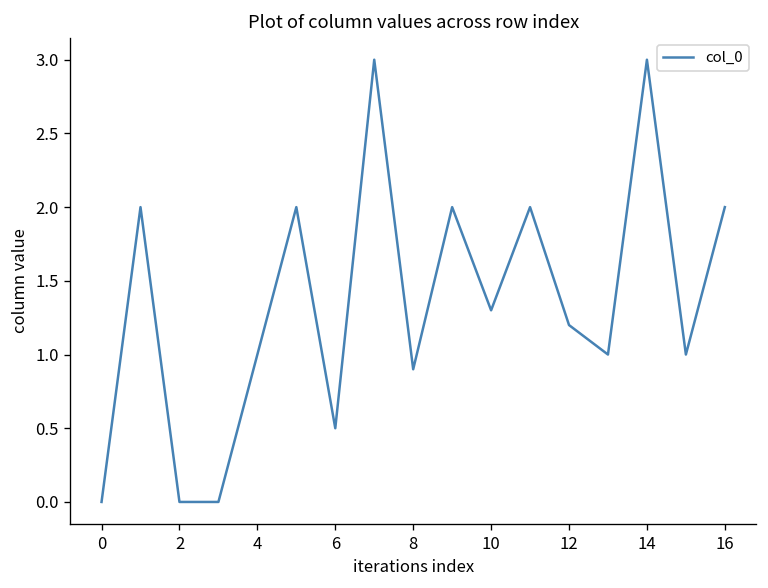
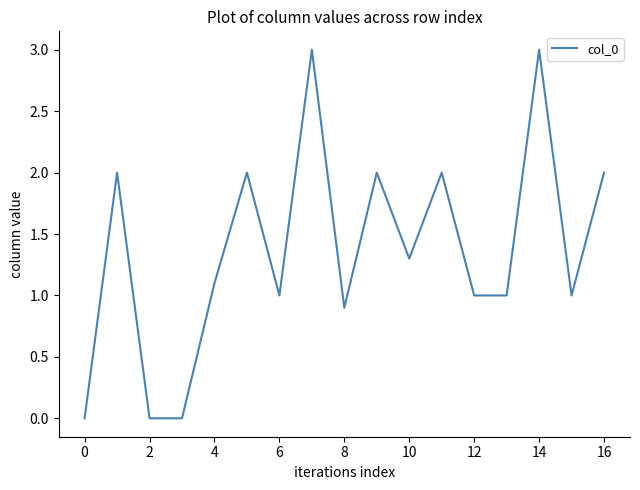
  {
    "0": 0.0,
    "2": 0.0,
-   "4": 1.0,
-   "6": 0.5,
+   "4": 1.1,
+   "6": 1.0,
    "8": 0.9,
    "10": 1.3,
-   "12": 1.2,
+   "12": 1.0,
    "14": 3.0,
    "16": 2.0
  }
